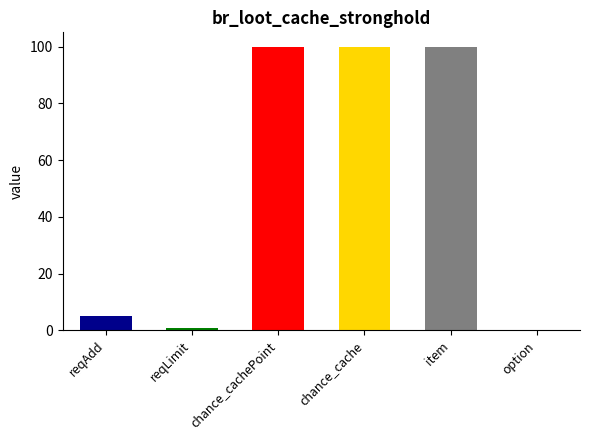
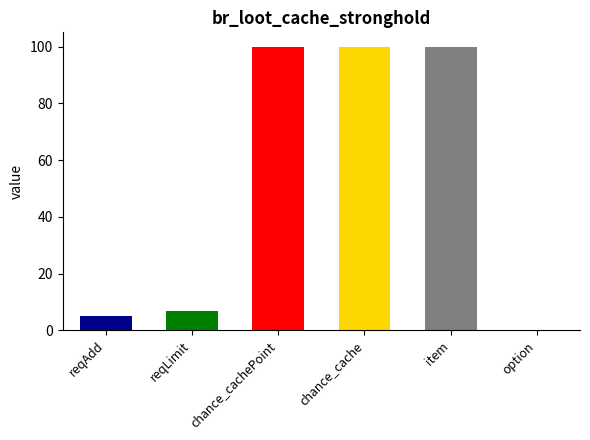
  {
    "reqAdd": 5,
-   "reqLimit": 1,
+   "reqLimit": 7,
    "chance_cachePoint": 100,
    "chance_cache": 100,
    "item": 100,
    "option": 0
  }
